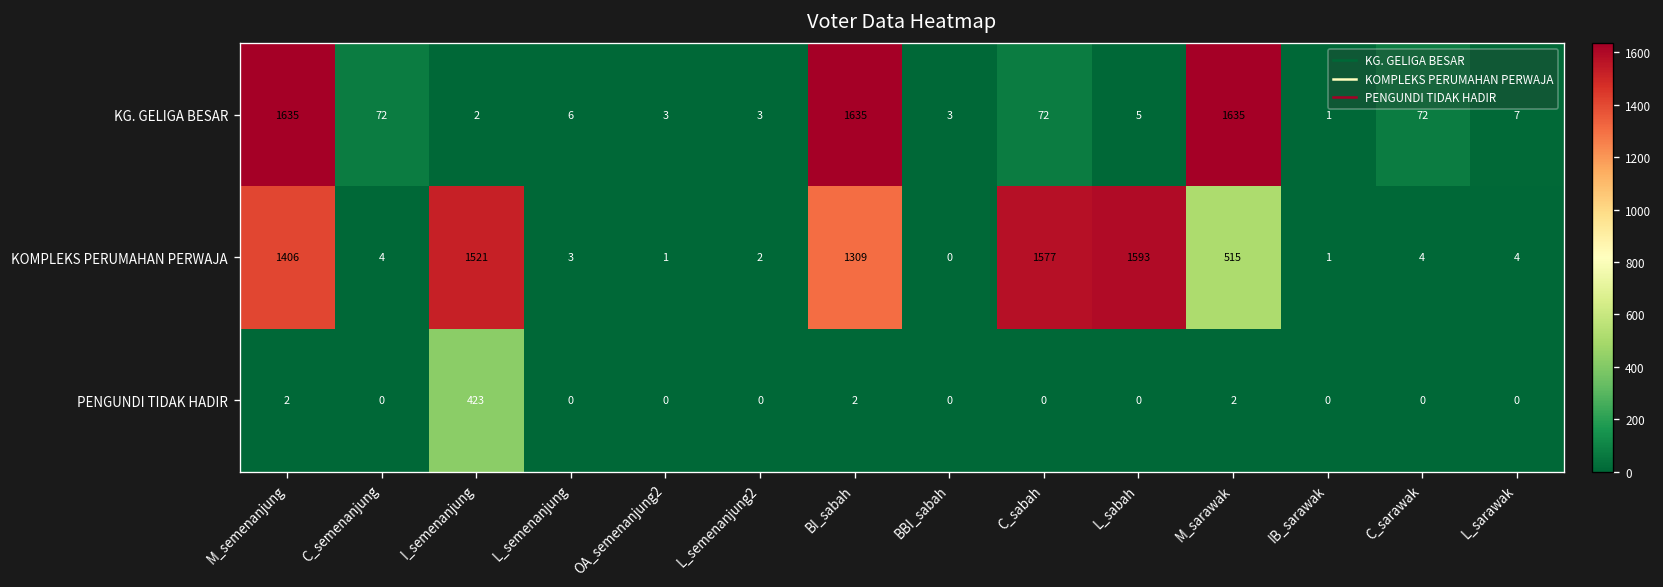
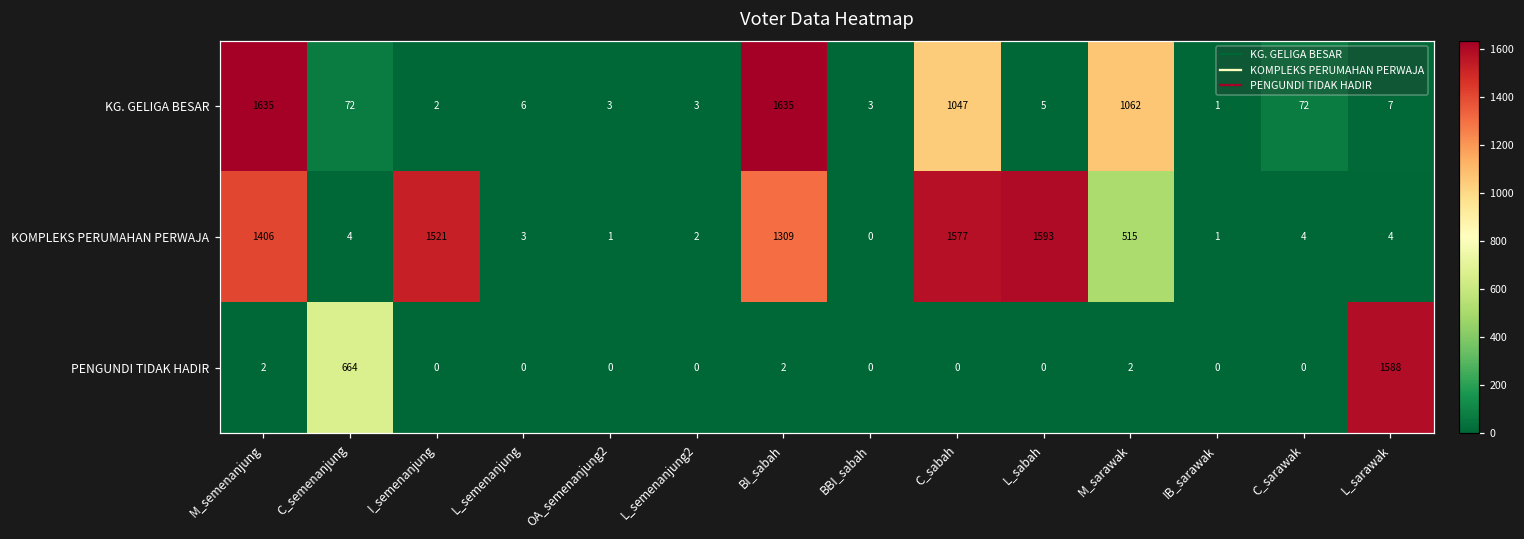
  {
    "KG. GELIGA BESAR": {
      "M_semenanjung": 1635,
      "C_semenanjung": 72,
      "I_semenanjung": 2,
      "L_semenanjung": 6,
      "OA_semenanjung2": 3,
      "L_semenanjung2": 3,
      "BI_sabah": 1635,
      "BBI_sabah": 3,
-     "C_sabah": 72,
+     "C_sabah": 1047,
      "L_sabah": 5,
-     "M_sarawak": 1635,
+     "M_sarawak": 1062,
      "IB_sarawak": 1,
      "C_sarawak": 72,
      "L_sarawak": 7
    },
    "KOMPLEKS PERUMAHAN PERWAJA": {
      "M_semenanjung": 1406,
      "C_semenanjung": 4,
      "I_semenanjung": 1521,
      "L_semenanjung": 3,
      "OA_semenanjung2": 1,
      "L_semenanjung2": 2,
      "BI_sabah": 1309,
      "BBI_sabah": 0,
      "C_sabah": 1577,
      "L_sabah": 1593,
      "M_sarawak": 515,
      "IB_sarawak": 1,
      "C_sarawak": 4,
      "L_sarawak": 4
    },
    "PENGUNDI TIDAK HADIR": {
      "M_semenanjung": 2,
-     "C_semenanjung": 0,
-     "I_semenanjung": 423,
+     "C_semenanjung": 664,
+     "I_semenanjung": 0,
      "L_semenanjung": 0,
      "OA_semenanjung2": 0,
      "L_semenanjung2": 0,
      "BI_sabah": 2,
      "BBI_sabah": 0,
      "C_sabah": 0,
      "L_sabah": 0,
      "M_sarawak": 2,
      "IB_sarawak": 0,
      "C_sarawak": 0,
-     "L_sarawak": 0
+     "L_sarawak": 1588
    }
  }
